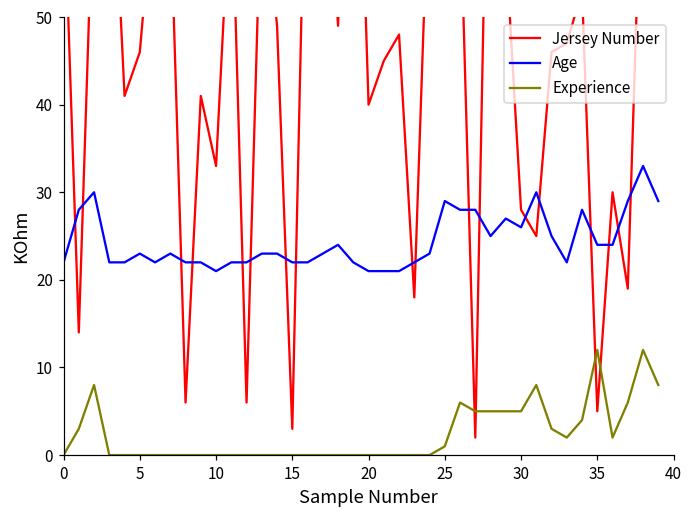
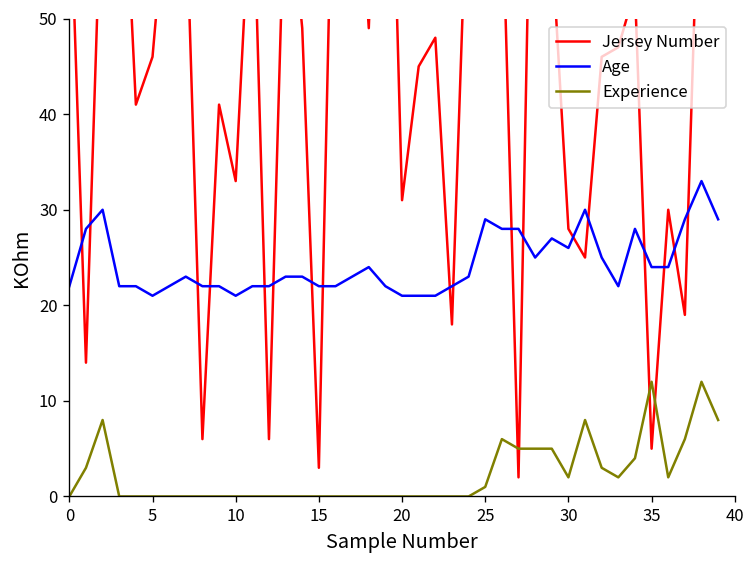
  {
    "Jersey Number": {
      "5": 46,
      "10": 33,
      "15": 3,
-     "20": 40,
+     "20": 31,
      "30": 28,
      "35": 5
    },
    "Age": {
      "0": 22,
-     "5": 23,
+     "5": 21,
      "10": 21,
      "15": 22,
      "20": 21,
      "25": 29,
      "30": 26,
      "35": 24
    },
    "Experience": {
      "0": 0,
      "5": 0,
      "10": 0,
      "15": 0,
      "20": 0,
      "25": 1,
-     "30": 5,
+     "30": 2,
      "35": 12
    }
  }
